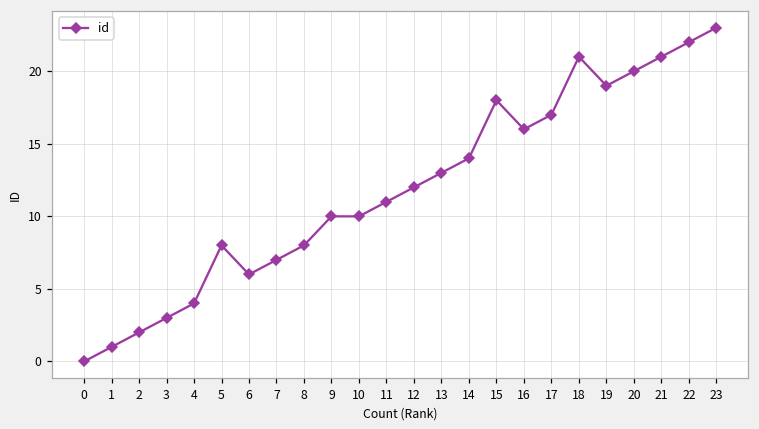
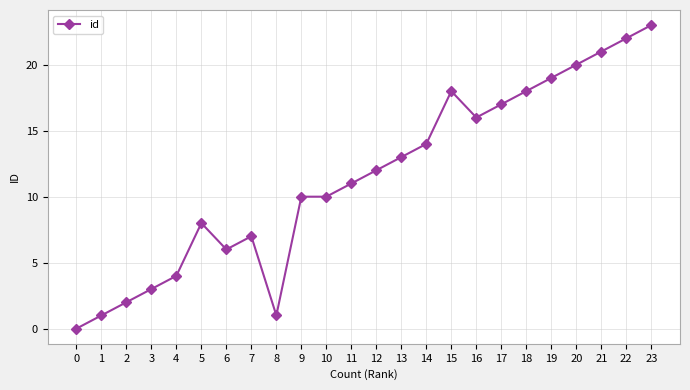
  {
    "0": 0,
    "1": 1,
    "2": 2,
    "3": 3,
    "4": 4,
    "5": 8,
    "6": 6,
    "7": 7,
-   "8": 8,
+   "8": 1,
    "9": 10,
    "10": 10,
    "11": 11,
    "12": 12,
    "13": 13,
    "14": 14,
    "15": 18,
    "16": 16,
    "17": 17,
-   "18": 21,
+   "18": 18,
    "19": 19,
    "20": 20,
    "21": 21,
    "22": 22,
    "23": 23
  }
